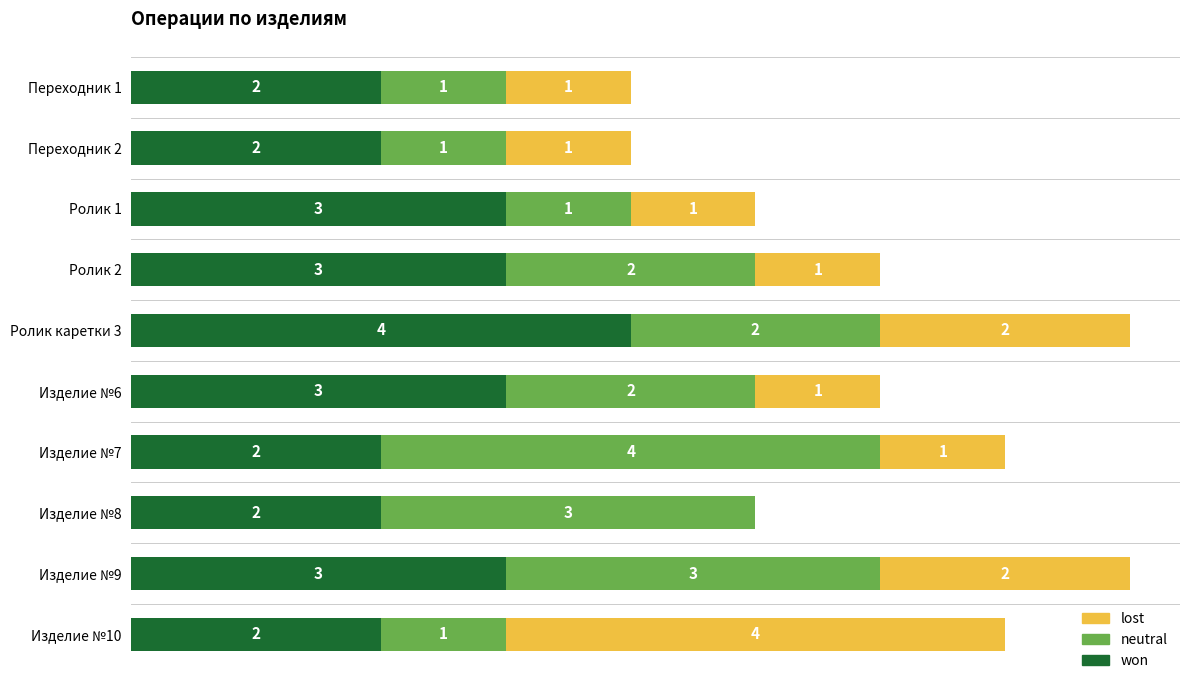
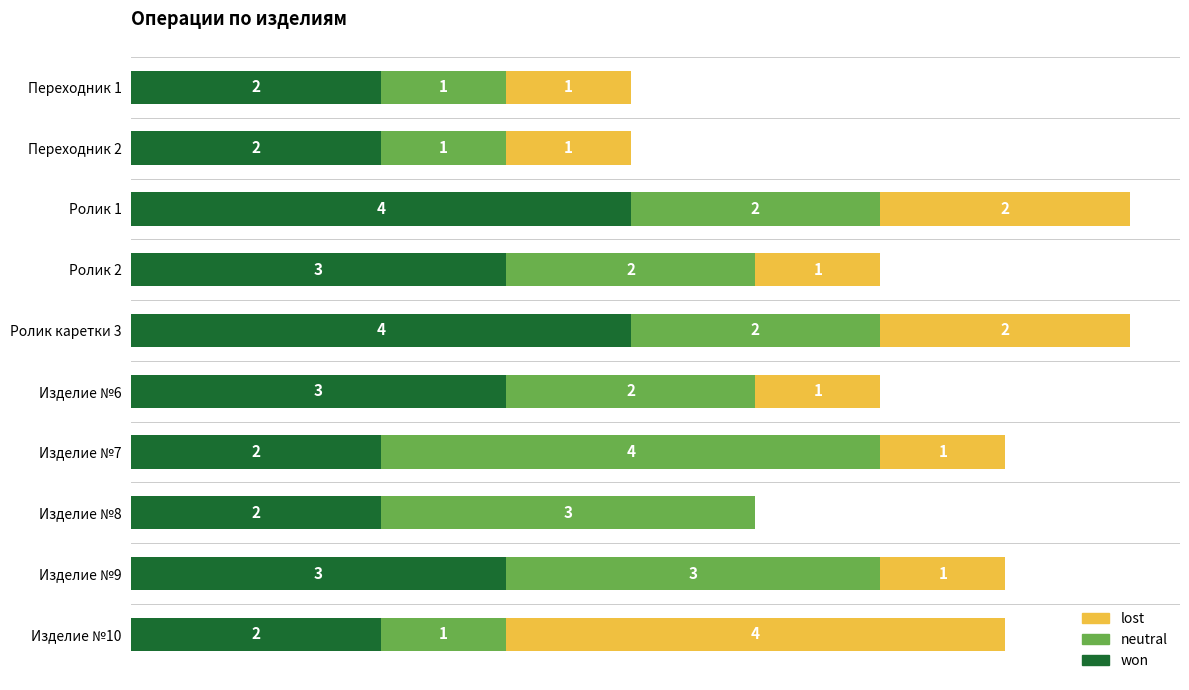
  {
    "won": {
      "Переходник 1": 2,
      "Переходник 2": 2,
-     "Ролик 1": 3,
+     "Ролик 1": 4,
      "Ролик 2": 3,
      "Ролик каретки 3": 4,
      "Изделие №6": 3,
      "Изделие №7": 2,
      "Изделие №8": 2,
      "Изделие №9": 3,
      "Изделие №10": 2
    },
    "neutral": {
      "Переходник 1": 1,
      "Переходник 2": 1,
-     "Ролик 1": 1,
+     "Ролик 1": 2,
      "Ролик 2": 2,
      "Ролик каретки 3": 2,
      "Изделие №6": 2,
      "Изделие №7": 4,
      "Изделие №8": 3,
      "Изделие №9": 3,
      "Изделие №10": 1
    },
    "lost": {
      "Переходник 1": 1,
      "Переходник 2": 1,
-     "Ролик 1": 1,
+     "Ролик 1": 2,
      "Ролик 2": 1,
      "Ролик каретки 3": 2,
      "Изделие №6": 1,
      "Изделие №7": 1,
-     "Изделие №9": 2,
+     "Изделие №9": 1,
      "Изделие №10": 4
    }
  }
